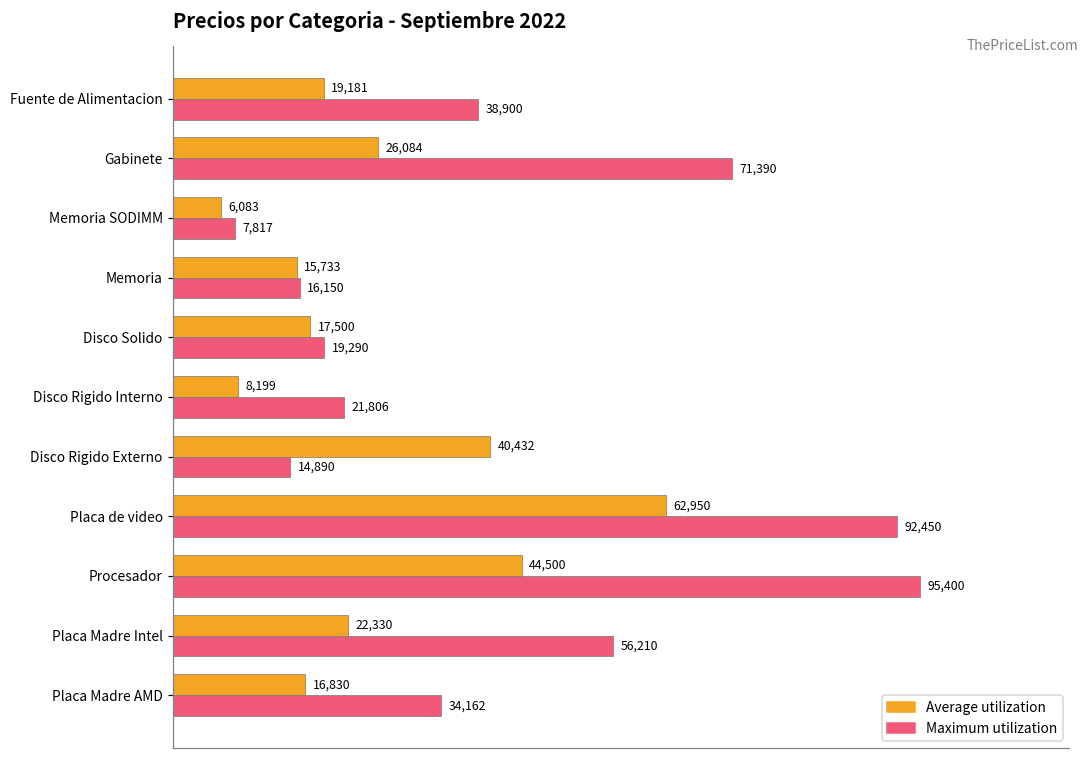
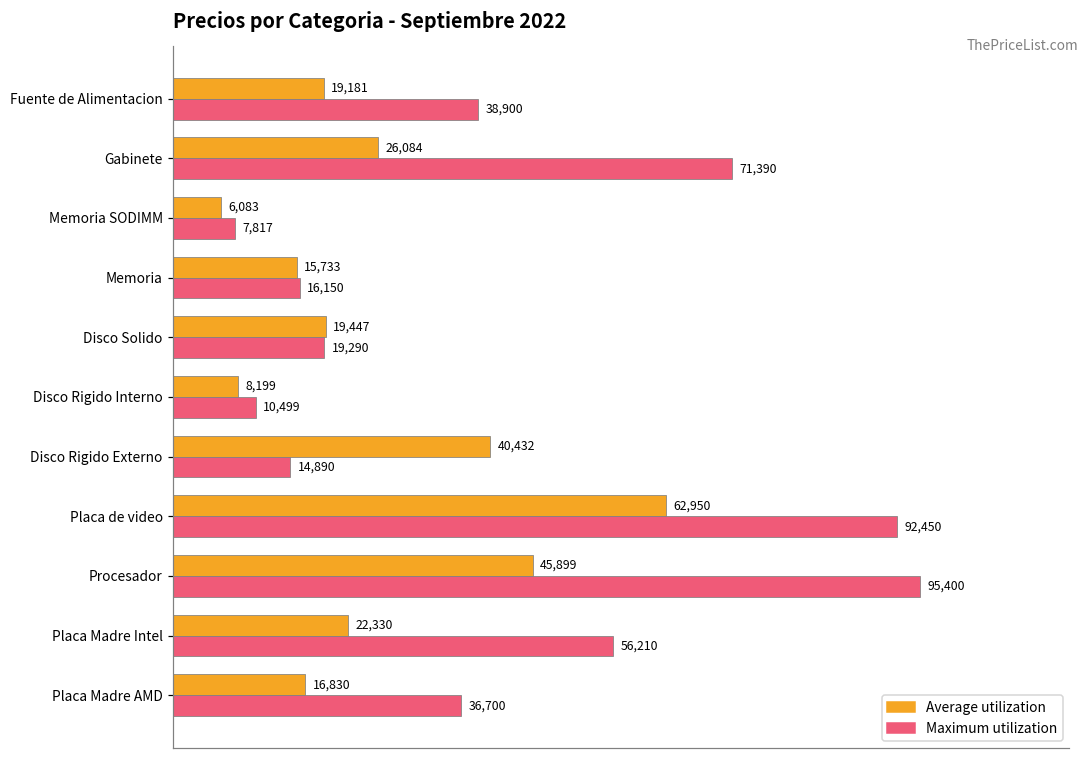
  {
    "Average utilization": {
      "Fuente de Alimentacion": "19,181",
      "Gabinete": "26,084",
      "Memoria SODIMM": "6,083",
      "Memoria": "15,733",
-     "Disco Solido": "17,500",
+     "Disco Solido": "19,447",
      "Disco Rigido Interno": "8,199",
      "Disco Rigido Externo": "40,432",
      "Placa de video": "62,950",
-     "Procesador": "44,500",
+     "Procesador": "45,899",
      "Placa Madre Intel": "22,330",
      "Placa Madre AMD": "16,830"
    },
    "Maximum utilization": {
      "Fuente de Alimentacion": "38,900",
      "Gabinete": "71,390",
      "Memoria SODIMM": "7,817",
      "Memoria": "16,150",
      "Disco Solido": "19,290",
-     "Disco Rigido Interno": "21,806",
+     "Disco Rigido Interno": "10,499",
      "Disco Rigido Externo": "14,890",
      "Placa de video": "92,450",
      "Procesador": "95,400",
      "Placa Madre Intel": "56,210",
-     "Placa Madre AMD": "34,162"
+     "Placa Madre AMD": "36,700"
    }
  }
